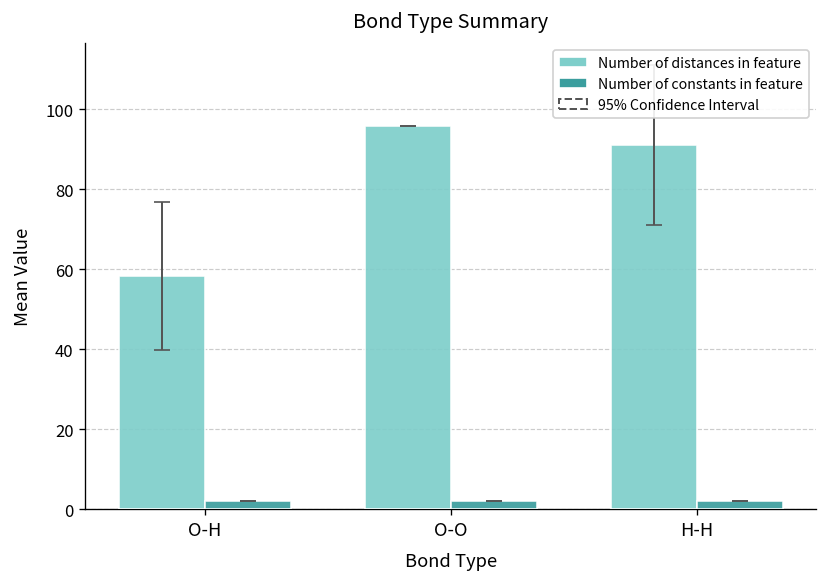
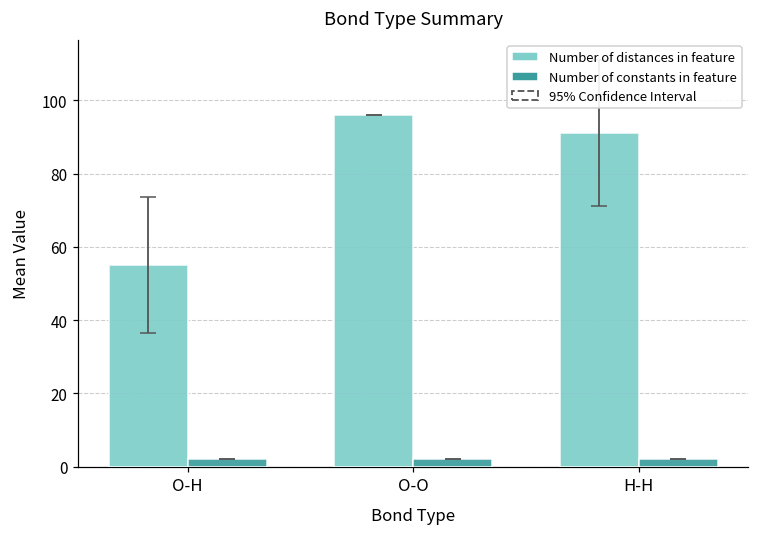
  {
    "Number of distances in feature": {
-     "O-H": 58,
+     "O-H": 55,
      "O-O": 96,
      "H-H": 91
    }
  }
